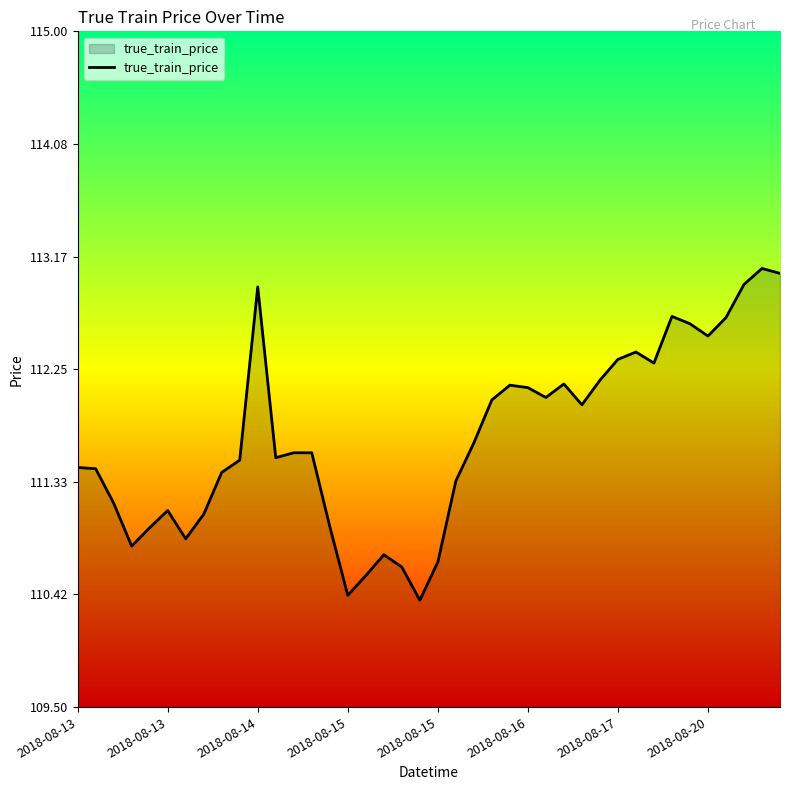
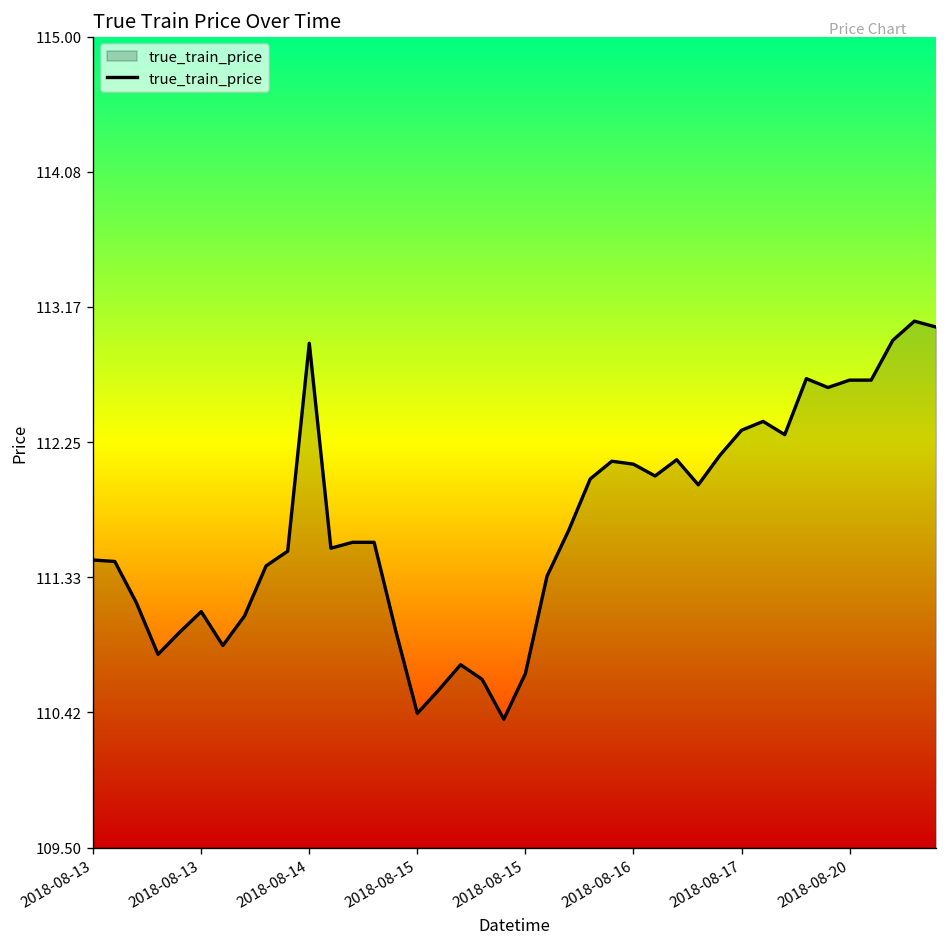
  {
    "2018-08-14": 112.92,
    "2018-08-16": 112.10,
    "2018-08-17": 112.33,
-   "2018-08-20": 112.52
+   "2018-08-20": 112.67
  }
